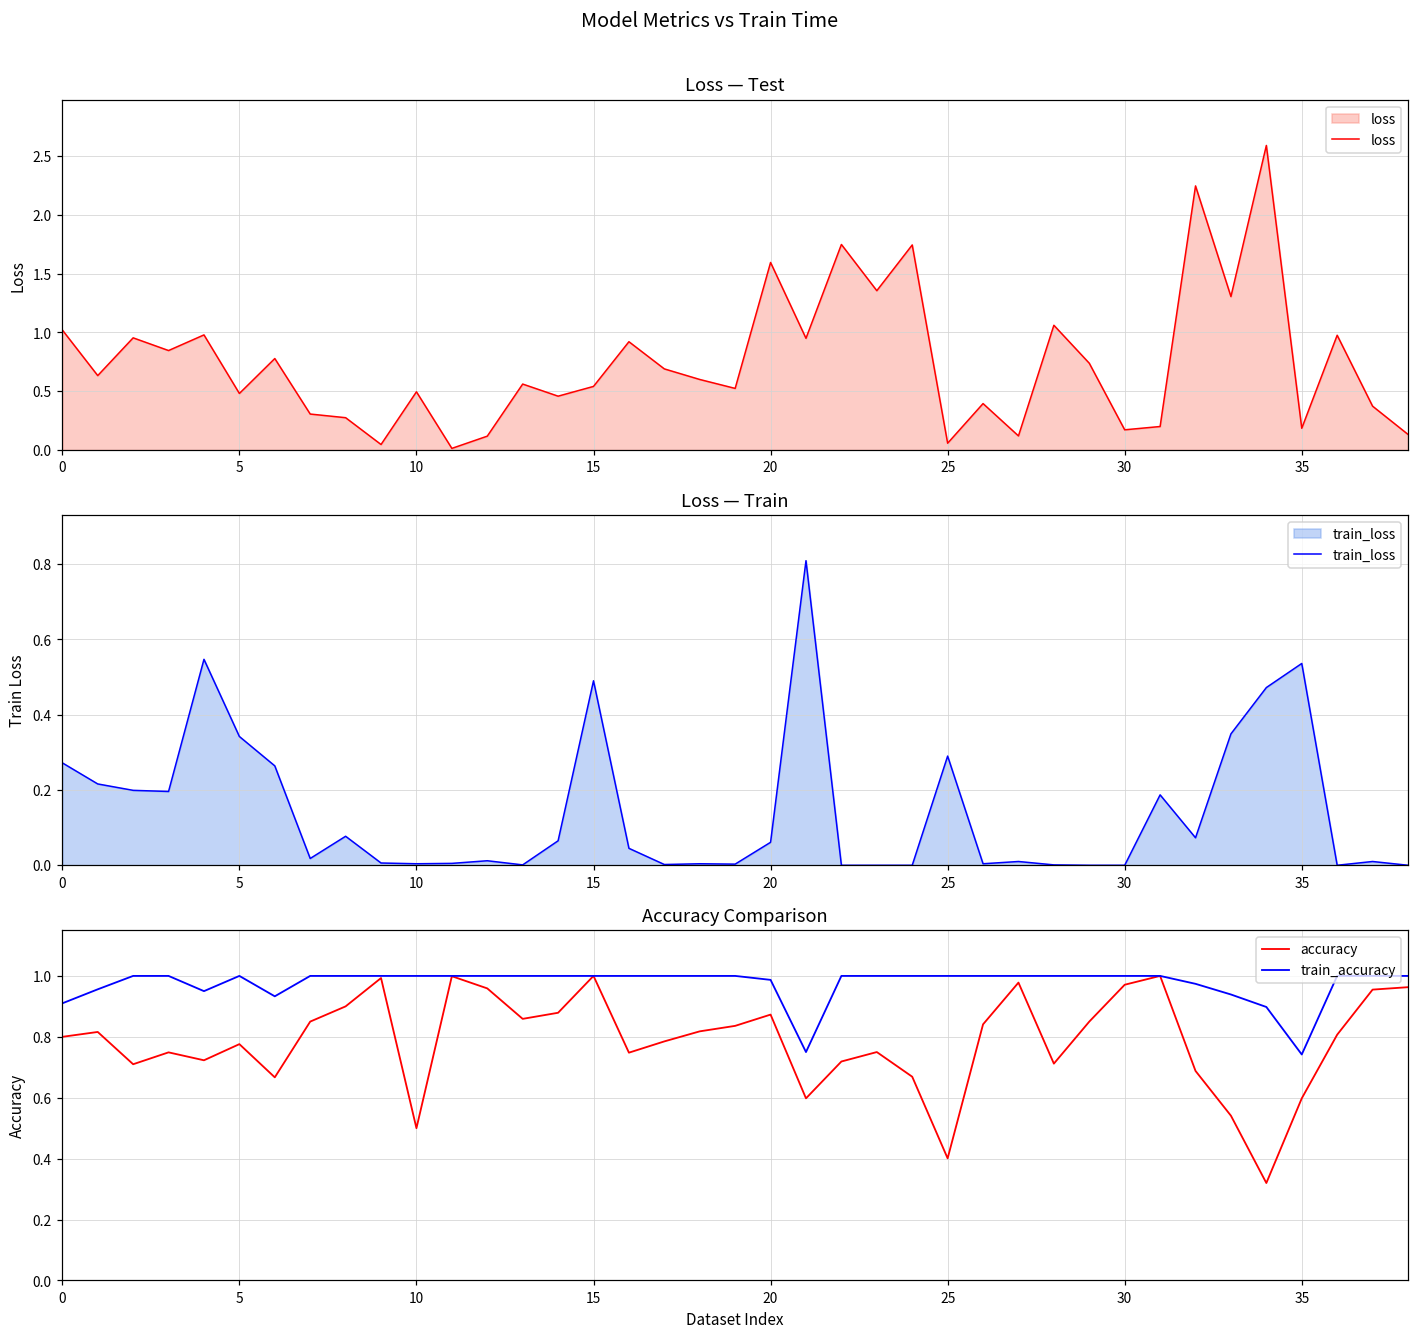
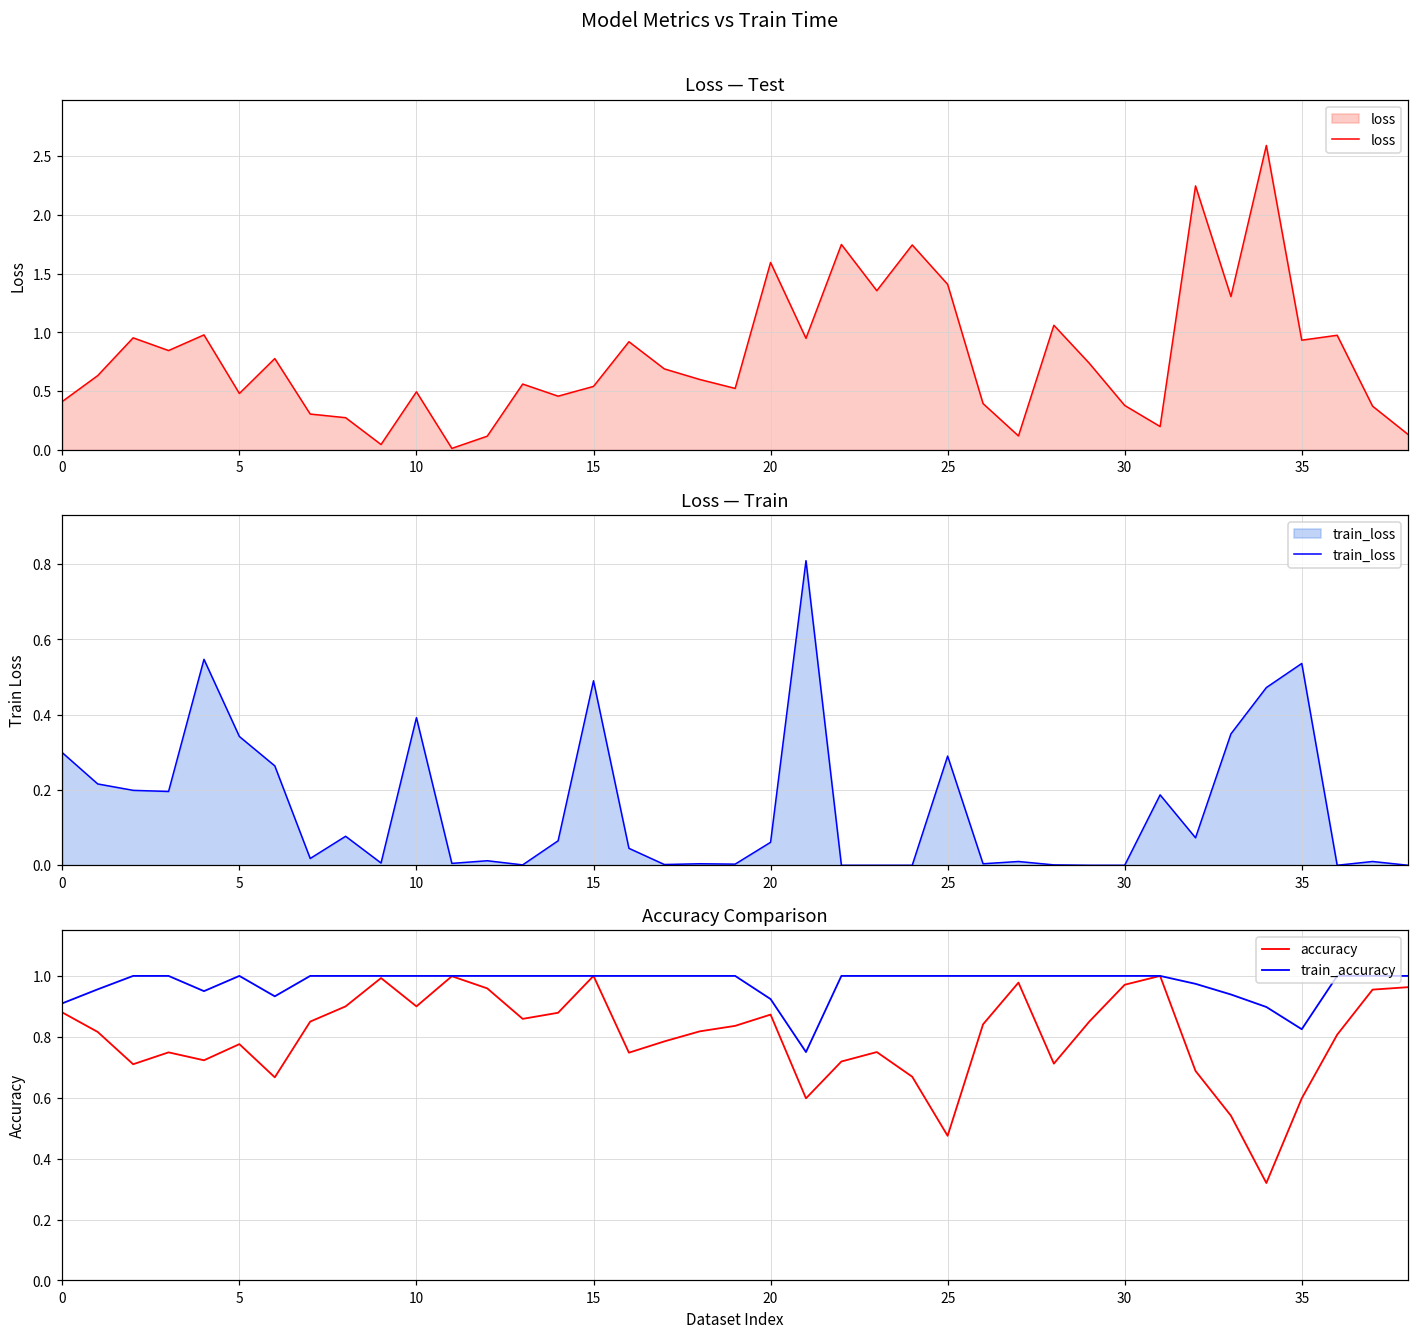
  {
    "Loss — Test": {
-     "0": 1.02,
+     "0": 0.41,
      "5": 0.48,
      "10": 0.50,
      "15": 0.54,
      "20": 1.60,
-     "25": 0.06,
-     "30": 0.17,
-     "35": 0.19
+     "25": 1.41,
+     "30": 0.38,
+     "35": 0.93
    },
    "Loss — Train": {
-     "0": 0.27,
+     "0": 0.30,
      "5": 0.34,
-     "10": 0.00,
+     "10": 0.39,
      "15": 0.49,
      "20": 0.06,
      "25": 0.29,
      "30": 0.00,
      "35": 0.54
    },
    "Accuracy Comparison": {
      "accuracy": {
-       "0": 0.80,
+       "0": 0.88,
        "5": 0.78,
-       "10": 0.5,
+       "10": 0.9,
        "20": 0.87,
-       "25": 0.40,
+       "25": 0.48,
        "30": 0.97,
        "35": 0.60
      },
      "train_accuracy": {
        "0": 0.91,
        "5": 1.00,
        "10": 1.00,
-       "20": 0.99,
+       "20": 0.92,
        "25": 1.00,
        "30": 1.00,
-       "35": 0.74
+       "35": 0.83
      }
    }
  }
